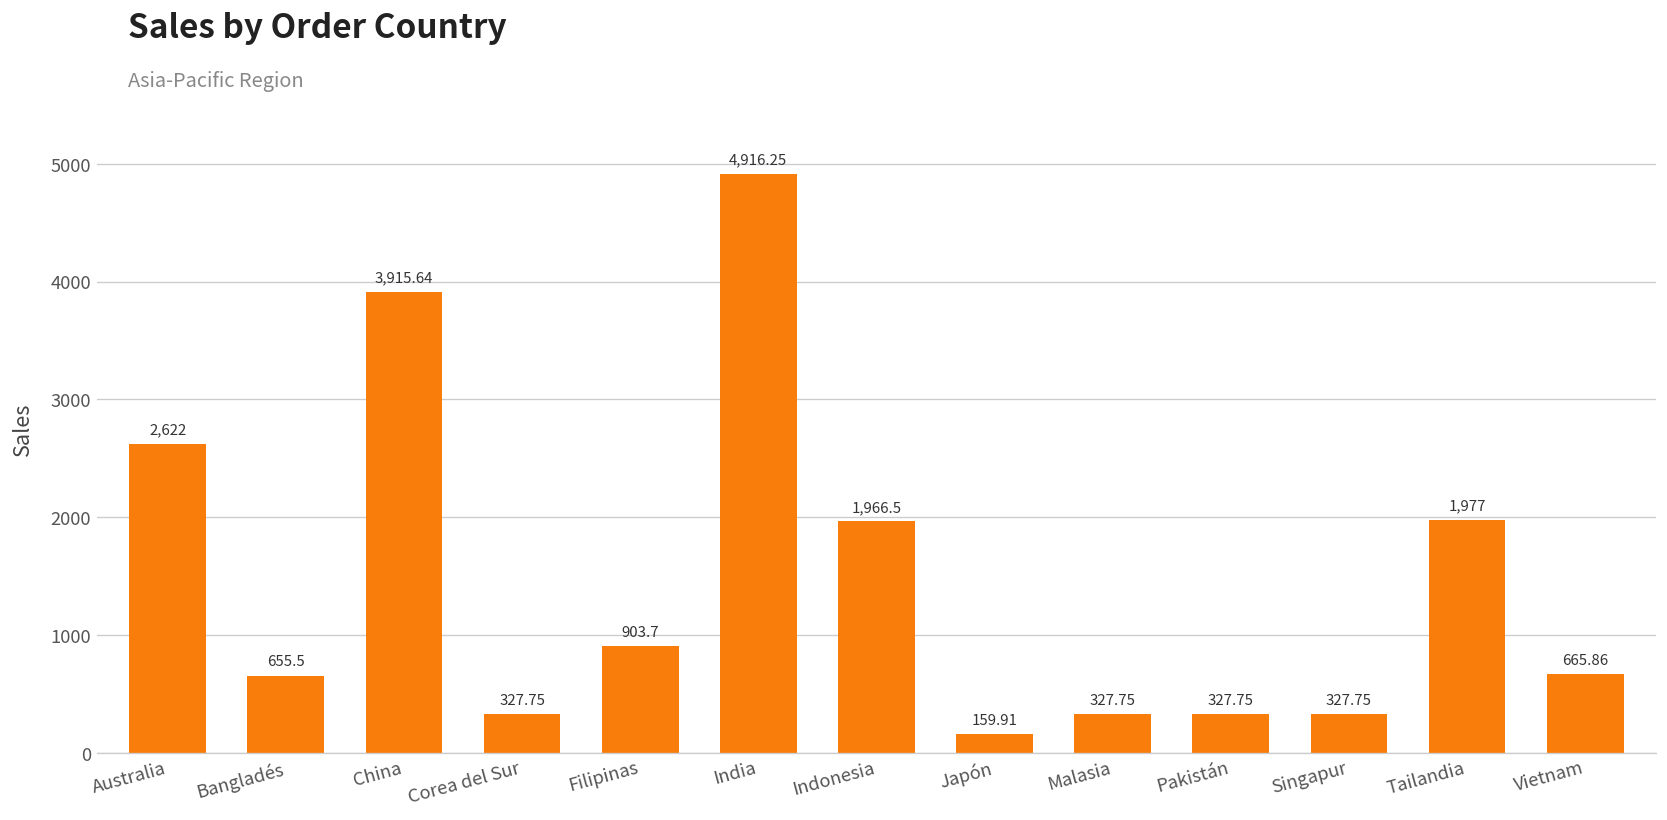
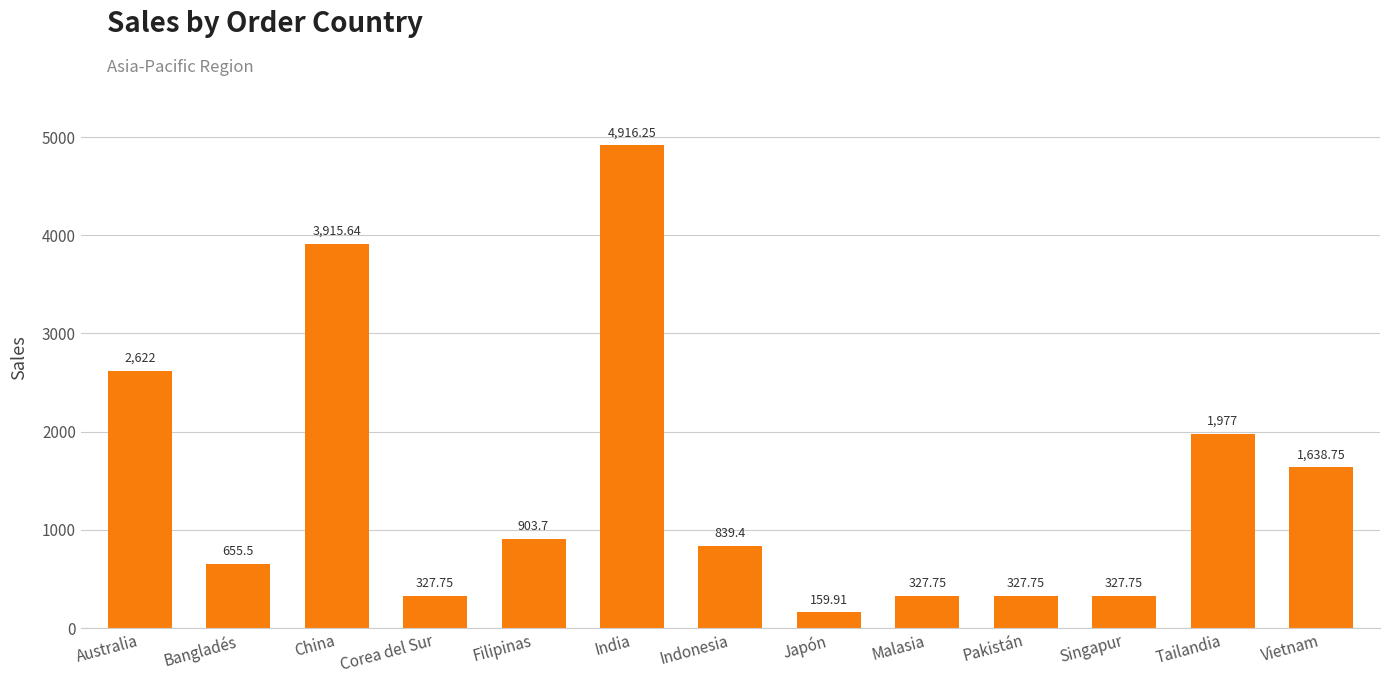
  {
    "Australia": "2,622",
    "Bangladés": "655.5",
    "China": "3,915.64",
    "Corea del Sur": "327.75",
    "Filipinas": "903.7",
    "India": "4,916.25",
-   "Indonesia": "1,966.5",
+   "Indonesia": "839.4",
    "Japón": "159.91",
    "Malasia": "327.75",
    "Pakistán": "327.75",
    "Singapur": "327.75",
    "Tailandia": "1,977",
-   "Vietnam": "665.86"
+   "Vietnam": "1,638.75"
  }
